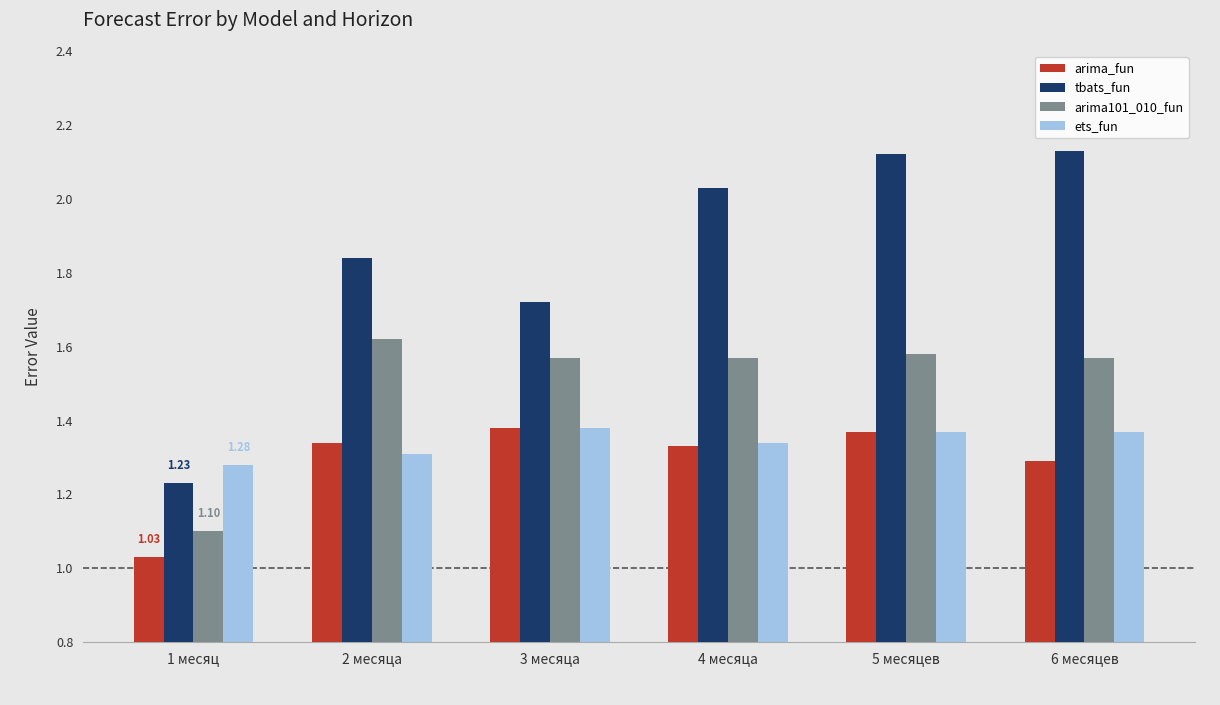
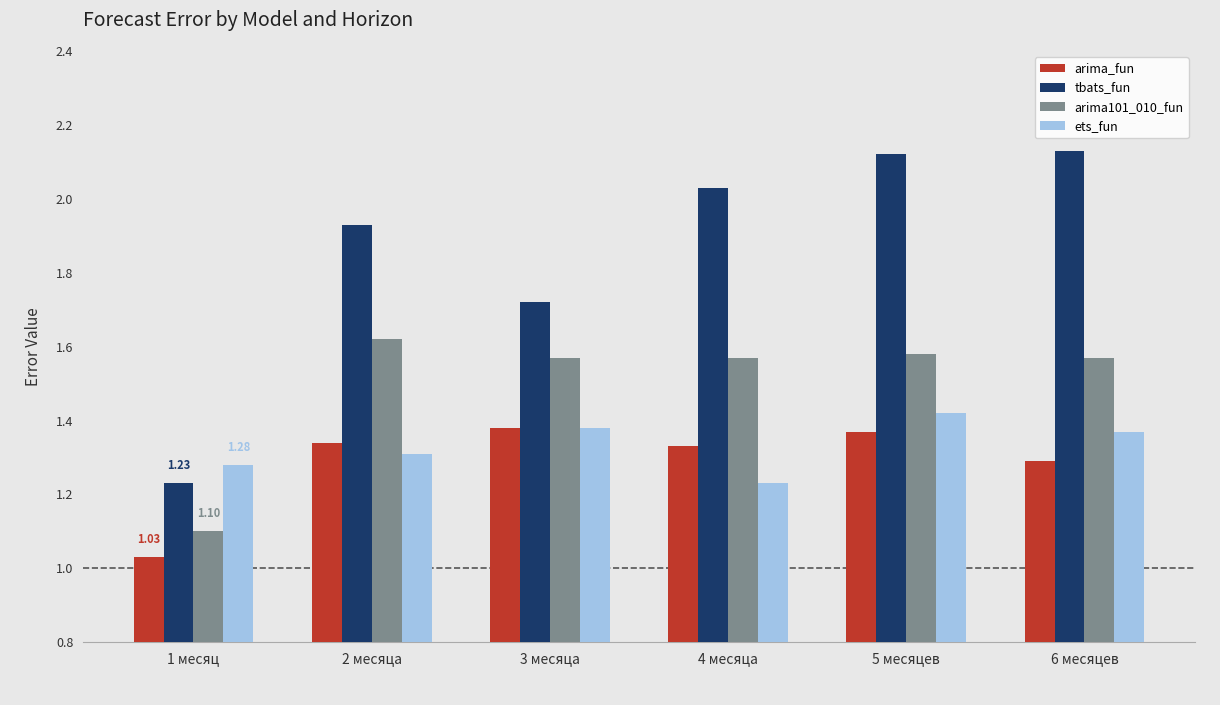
  {
    "arima_fun": {
      "1 месяц": 1.03
    },
    "tbats_fun": {
-     "2 месяца": 1.84,
+     "2 месяца": 1.93,
      "3 месяца": 1.72,
      "4 месяца": 2.03,
      "5 месяцев": 2.12,
      "6 месяцев": 2.13
    },
    "arima101_010_fun": {
      "1 месяц": 1.10
    },
    "ets_fun": {
      "2 месяца": 1.31,
      "3 месяца": 1.38,
-     "4 месяца": 1.34,
-     "5 месяцев": 1.37,
+     "4 месяца": 1.23,
+     "5 месяцев": 1.42,
      "6 месяцев": 1.37
    }
  }
